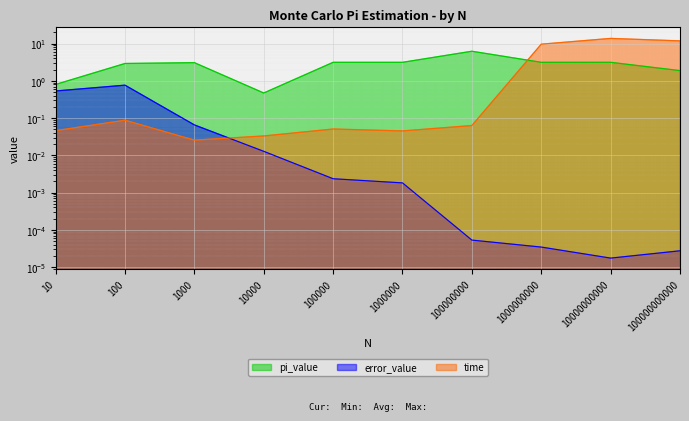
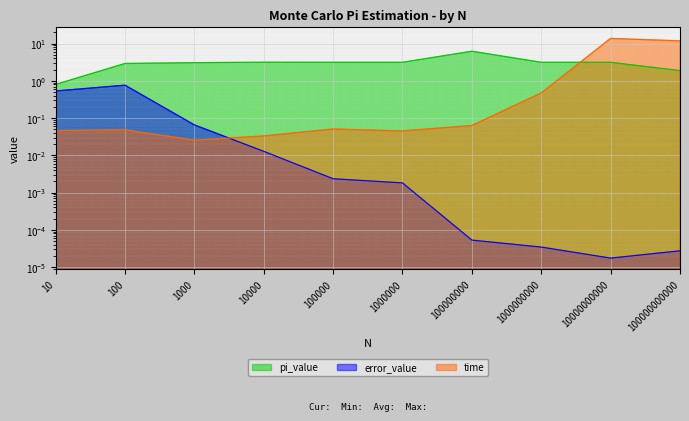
  {
    "pi_value": {
      "10": 0.8,
      "100": 3,
      "1000": 3,
-     "10000": 0.5,
+     "10000": 3,
      "100000": 3,
      "1000000": 3,
      "100000000": 6,
      "1000000000": 3,
      "10000000000": 3,
      "100000000000": 2
    },
    "error_value": {
      "10": 0.5,
      "100": 0.8,
      "1000": 0.07,
      "10000": 0.013,
      "100000": 0.002,
      "1000000": 0.002,
      "100000000": 0.00005,
      "1000000000": 0.00003,
      "10000000000": 0.00002,
      "100000000000": 0.00003
    },
    "time": {
      "10": 0.05,
-     "100": 0.09,
+     "100": 0.05,
      "1000": 0.03,
      "10000": 0.03,
      "100000": 0.05,
      "1000000": 0.05,
      "100000000": 0.06,
-     "1000000000": 10,
+     "1000000000": 0.5,
      "10000000000": 14,
      "100000000000": 12
    }
  }
